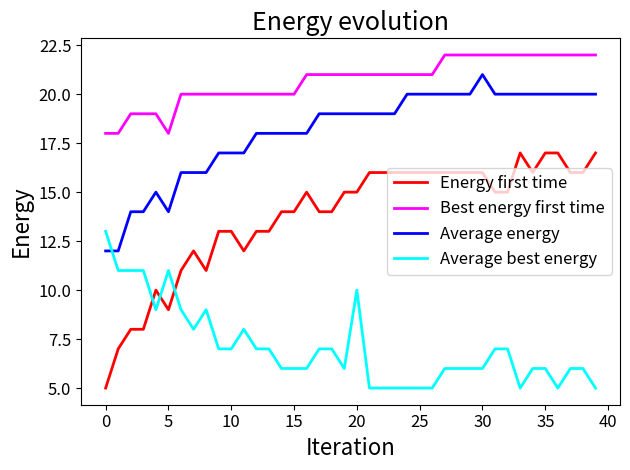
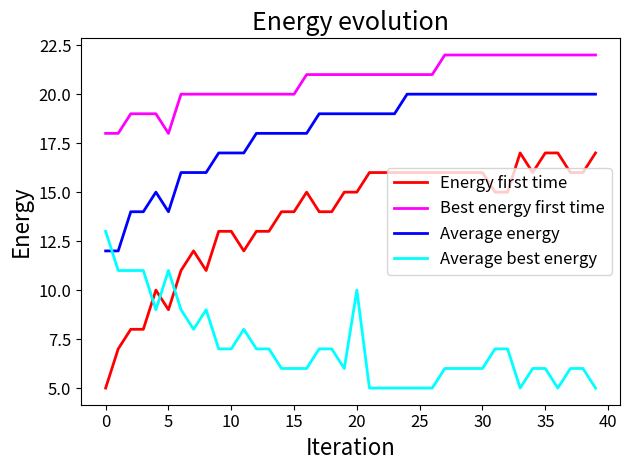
  {
    "Energy first time": {
      "0": 5,
      "5": 9,
      "10": 13,
      "15": 14,
      "20": 15,
      "35": 17
    },
    "Best energy first time": {
      "0": 18,
      "5": 18,
      "10": 20,
      "15": 20,
      "20": 21,
      "25": 21,
      "30": 22,
      "35": 22
    },
    "Average energy": {
      "0": 12,
      "5": 14,
      "10": 17,
      "15": 18,
      "20": 19,
      "25": 20,
-     "30": 21,
+     "30": 20,
      "35": 20
    },
    "Average best energy": {
      "0": 13,
      "5": 11,
      "10": 7,
      "15": 6,
      "20": 10,
      "25": 5,
      "30": 6,
      "35": 6
    }
  }
